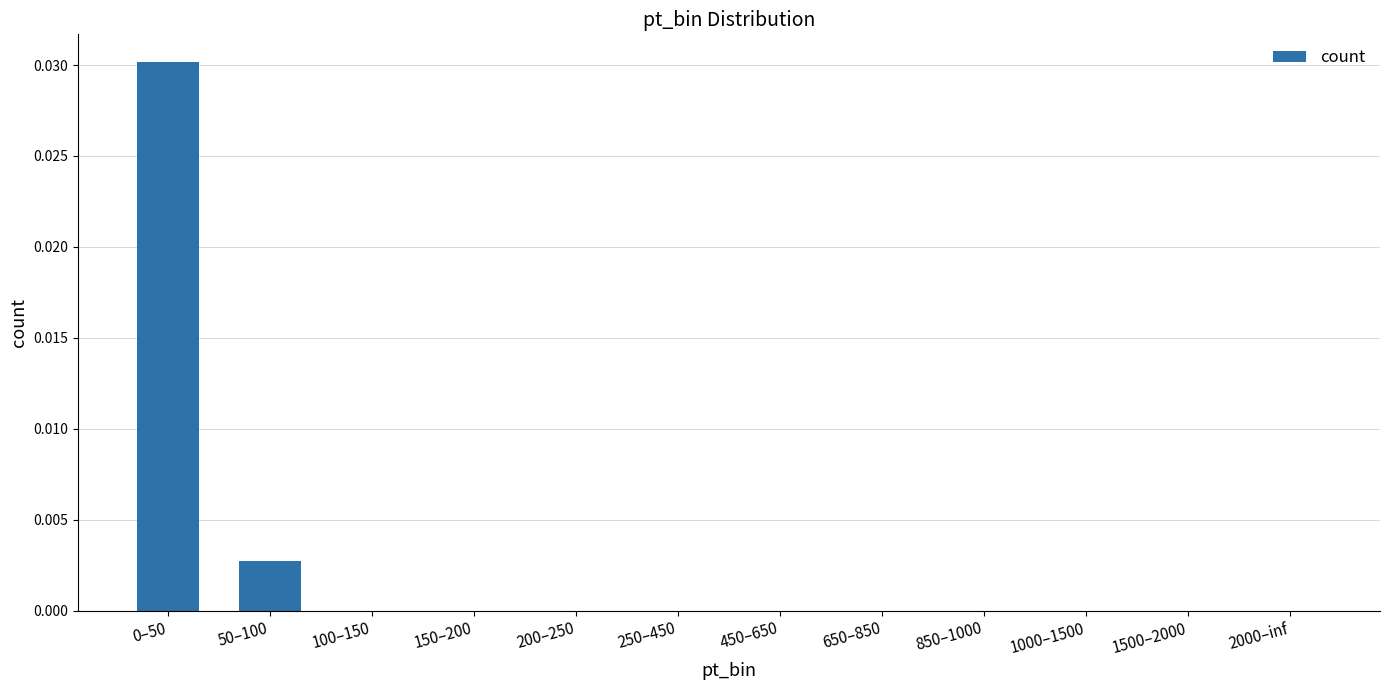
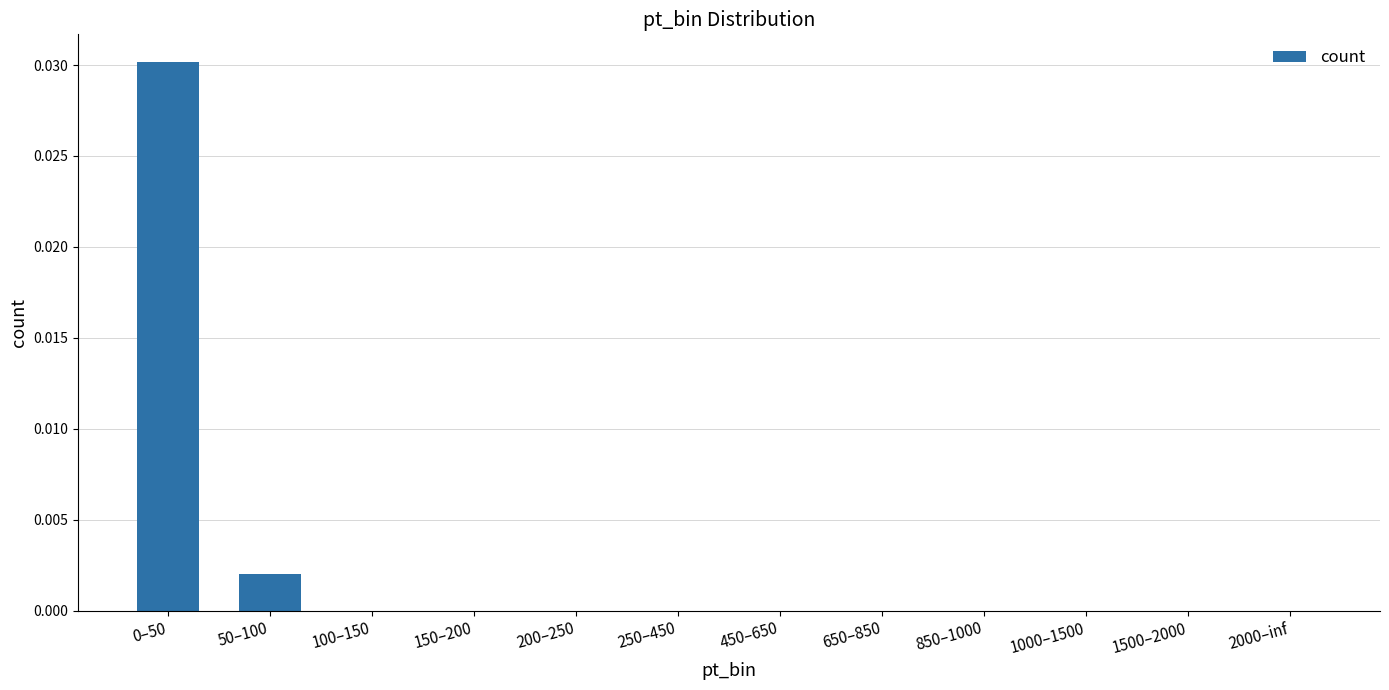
  {
    "0–50": 0.0302,
-   "50–100": 0.0027,
+   "50–100": 0.0020,
    "100–150": 0.0000,
    "150–200": 0.0000,
    "200–250": 0.0000,
    "250–450": 0.0000,
    "450–650": 0.0000,
    "650–850": 0.0000,
    "850–1000": 0.0000,
    "1000–1500": 0.0000,
    "1500–2000": 0.0000,
    "2000–inf": 0.0000
  }
